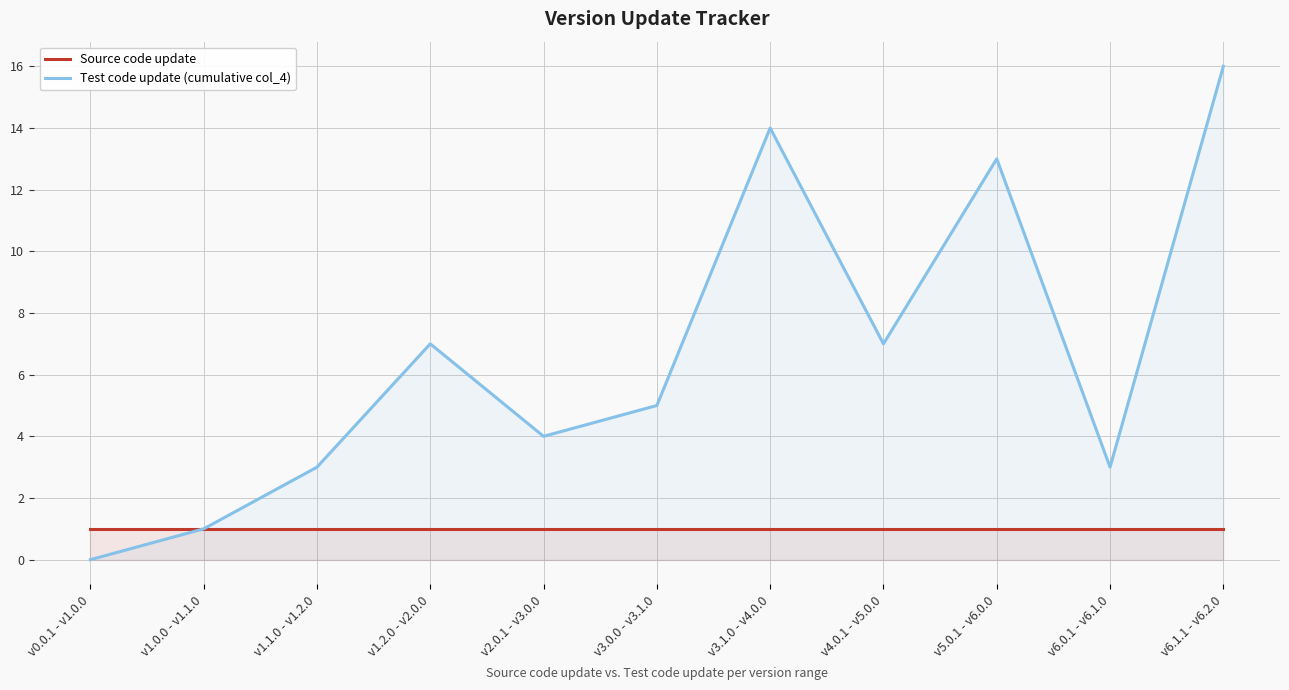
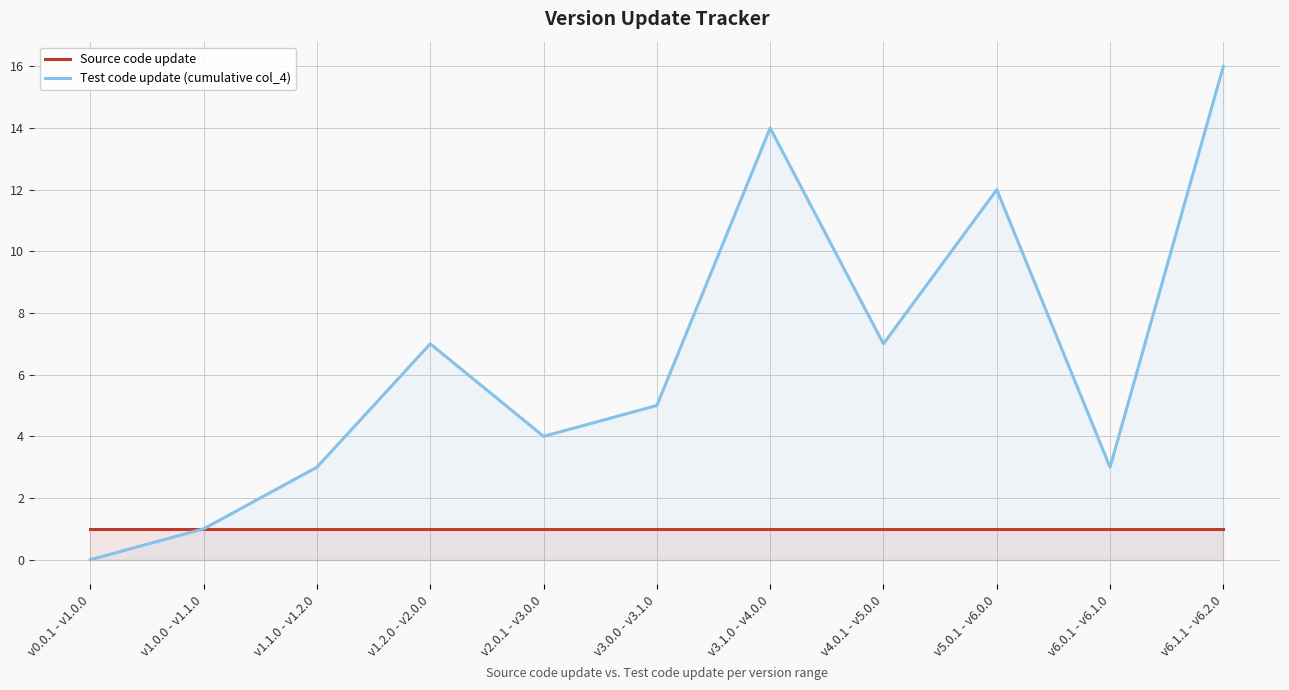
  {
    "Source code update": {
      "v0.0.1 - v1.0.0": 1,
      "v1.1.0 - v1.2.0": 1,
      "v1.2.0 - v2.0.0": 1,
      "v2.0.1 - v3.0.0": 1,
      "v3.0.0 - v3.1.0": 1,
      "v3.1.0 - v4.0.0": 1,
      "v4.0.1 - v5.0.0": 1,
      "v5.0.1 - v6.0.0": 1,
      "v6.0.1 - v6.1.0": 1,
      "v6.1.1 - v6.2.0": 1
    },
    "Test code update (cumulative col_4)": {
      "v0.0.1 - v1.0.0": 0,
      "v1.1.0 - v1.2.0": 3,
      "v1.2.0 - v2.0.0": 7,
      "v2.0.1 - v3.0.0": 4,
      "v3.0.0 - v3.1.0": 5,
      "v3.1.0 - v4.0.0": 14,
      "v4.0.1 - v5.0.0": 7,
-     "v5.0.1 - v6.0.0": 13,
+     "v5.0.1 - v6.0.0": 12,
      "v6.0.1 - v6.1.0": 3,
      "v6.1.1 - v6.2.0": 16
    }
  }
